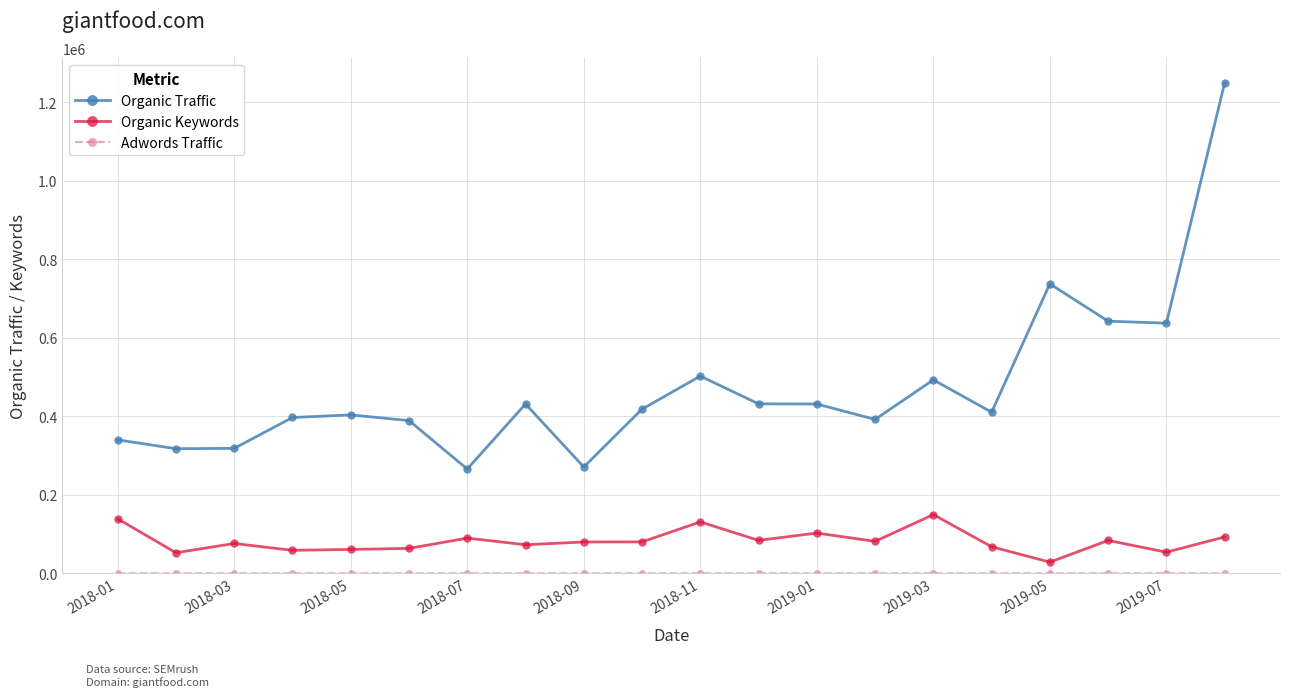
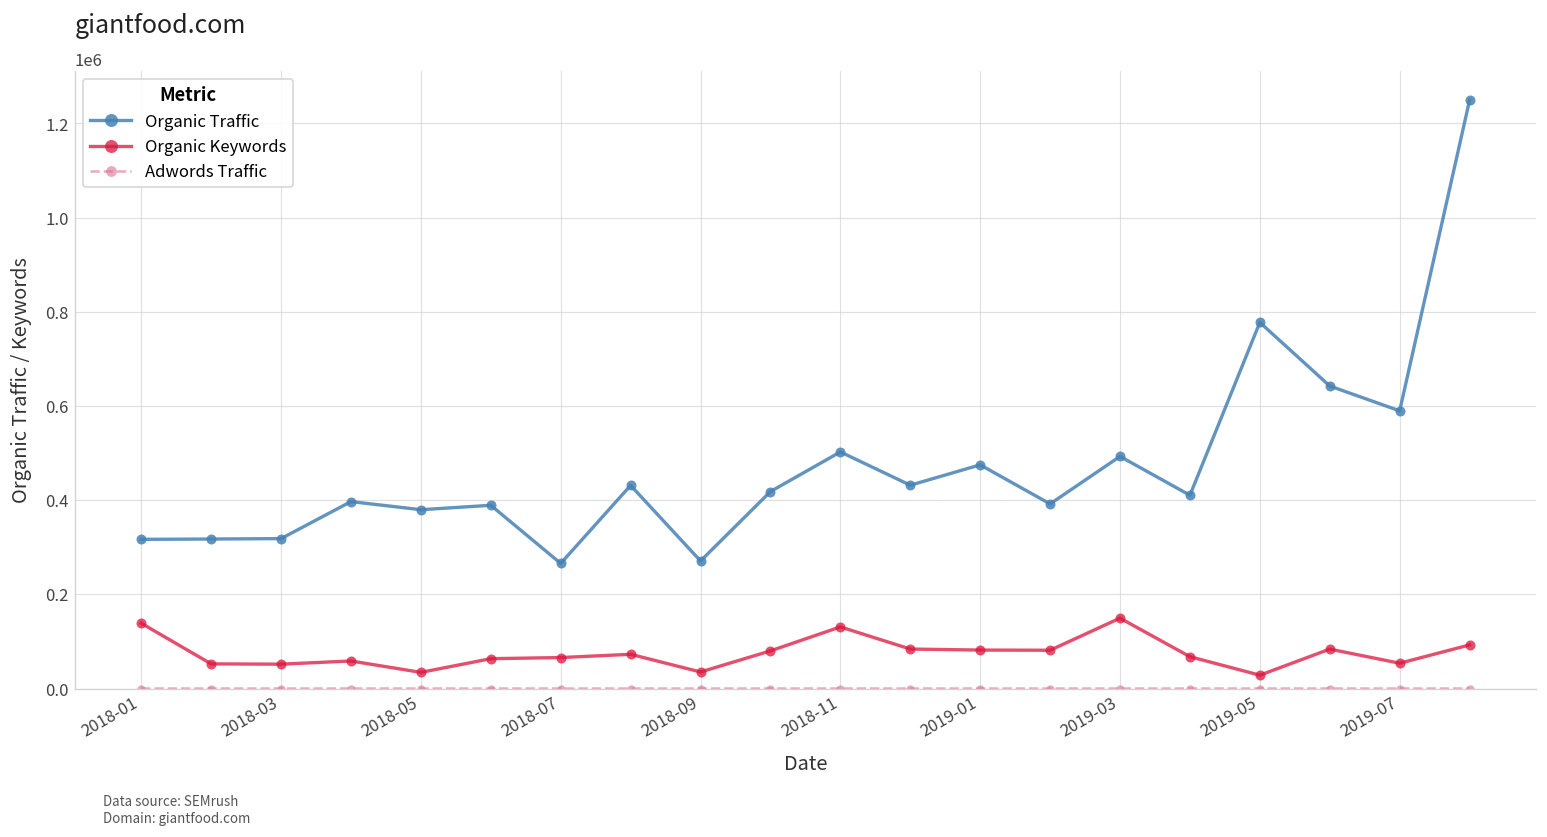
  {
    "Organic Traffic": {
-     "2018-01": 340000,
+     "2018-01": 320000,
      "2018-03": 320000,
-     "2018-05": 400000,
+     "2018-05": 380000,
      "2018-07": 270000,
      "2018-09": 270000,
      "2018-11": 500000,
-     "2019-01": 430000,
+     "2019-01": 470000,
      "2019-03": 490000,
-     "2019-05": 740000,
-     "2019-07": 640000
+     "2019-05": 780000,
+     "2019-07": 590000
    },
    "Organic Keywords": {
      "2018-01": 140000,
-     "2018-03": 80000,
-     "2018-05": 60000,
-     "2018-07": 90000,
-     "2018-09": 80000,
+     "2018-03": 50000,
+     "2018-05": 30000,
+     "2018-07": 70000,
+     "2018-09": 40000,
      "2018-11": 130000,
-     "2019-01": 100000,
+     "2019-01": 80000,
      "2019-03": 150000,
      "2019-05": 30000,
      "2019-07": 50000
    },
    "Adwords Traffic": {
      "2018-01": 0,
      "2018-03": 0,
      "2018-05": 0,
      "2018-07": 0,
      "2018-09": 0,
      "2018-11": 0,
      "2019-01": 0,
      "2019-03": 0,
      "2019-05": 0,
      "2019-07": 0
    }
  }
